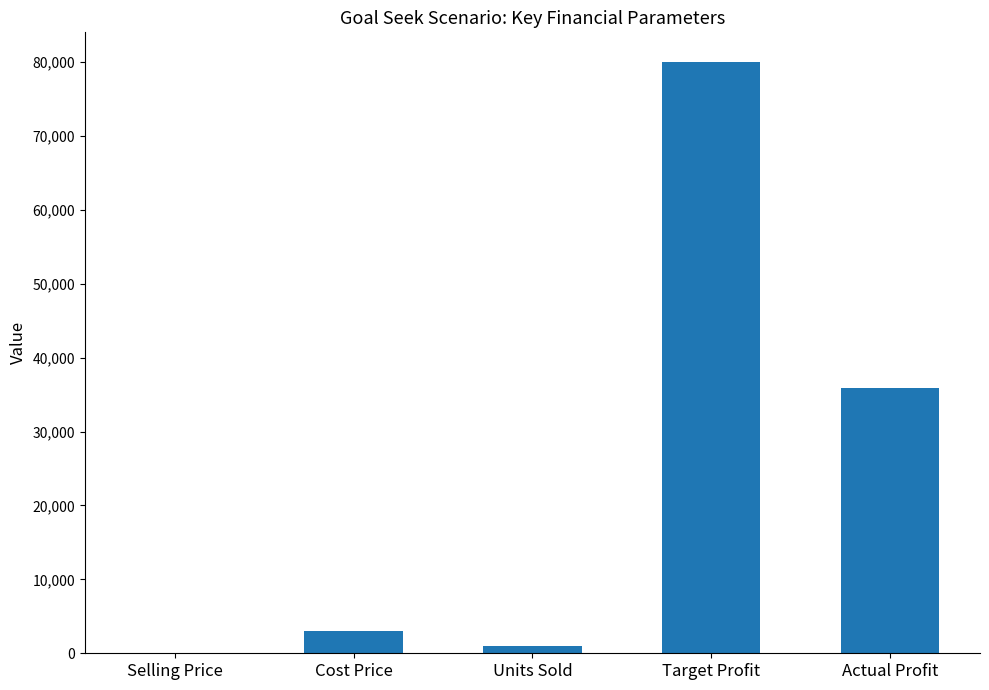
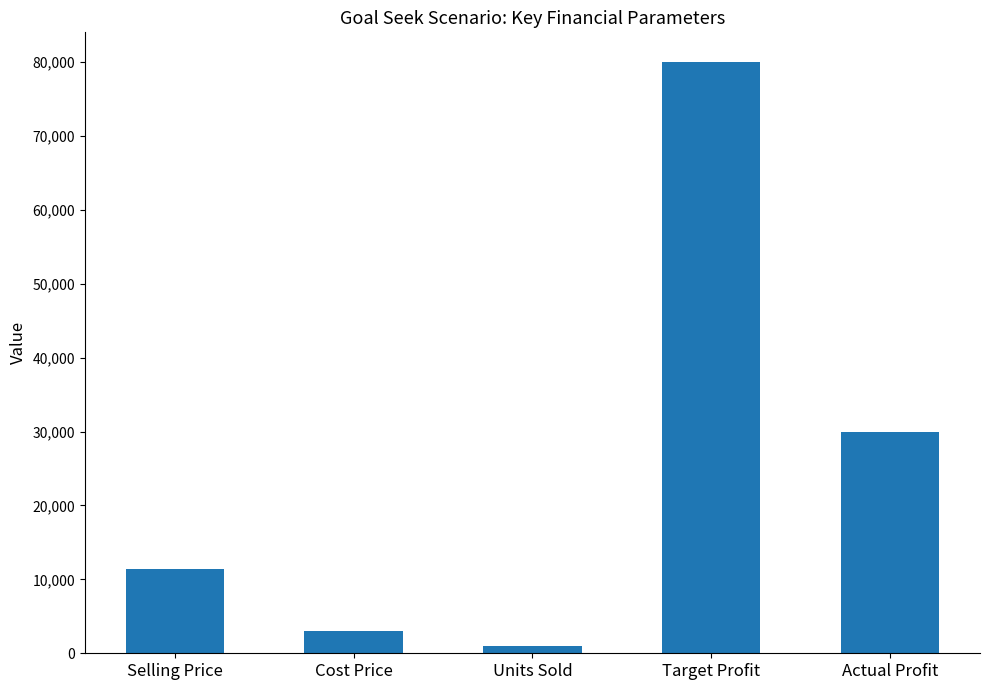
  {
-   "Selling Price": "0",
+   "Selling Price": "11,000",
    "Cost Price": "3,000",
    "Units Sold": "1,000",
    "Target Profit": "80,000",
-   "Actual Profit": "36,000"
+   "Actual Profit": "30,000"
  }
